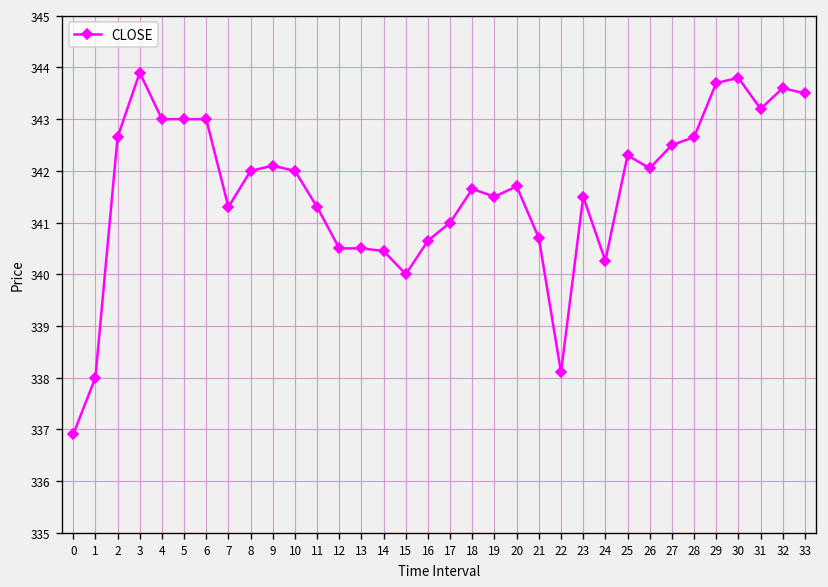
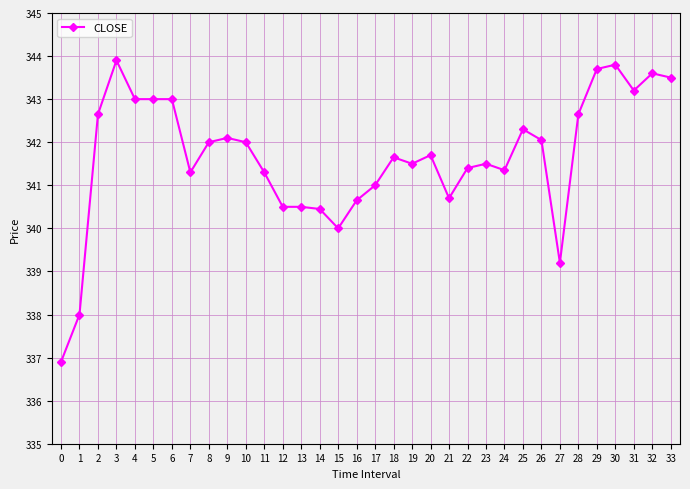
  {
    "0": 336.9,
    "1": 338.0,
    "2": 342.7,
    "3": 343.9,
    "4": 343.0,
    "5": 343.0,
    "6": 343.0,
    "7": 341.3,
    "8": 342.0,
    "9": 342.1,
    "10": 342.0,
    "11": 341.3,
    "12": 340.5,
    "13": 340.5,
    "14": 340.5,
    "15": 340.0,
    "16": 340.7,
    "17": 341.0,
    "18": 341.7,
    "19": 341.5,
    "20": 341.7,
    "21": 340.7,
-   "22": 338.1,
+   "22": 341.4,
    "23": 341.5,
-   "24": 340.3,
+   "24": 341.4,
    "25": 342.3,
    "26": 342.1,
-   "27": 342.5,
+   "27": 339.2,
    "28": 342.7,
    "29": 343.7,
    "30": 343.8,
    "31": 343.2,
    "32": 343.6,
    "33": 343.5
  }
